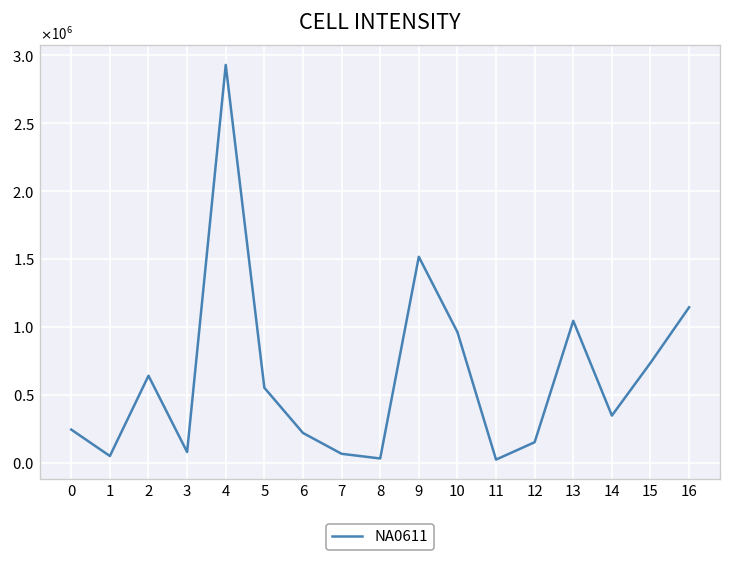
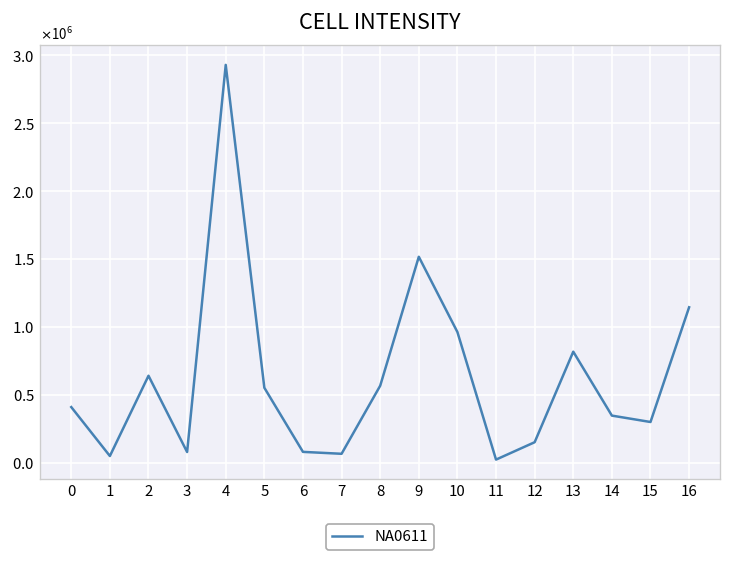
  {
-   "0": 250000,
+   "0": 410000,
    "1": 50000,
    "2": 640000,
    "3": 80000,
    "4": 2930000,
    "5": 550000,
-   "6": 220000,
+   "6": 80000,
    "7": 70000,
-   "8": 30000,
+   "8": 570000,
    "9": 1520000,
    "10": 960000,
    "11": 20000,
    "12": 150000,
-   "13": 1050000,
+   "13": 820000,
    "14": 350000,
-   "15": 740000,
+   "15": 300000,
    "16": 1150000
  }
